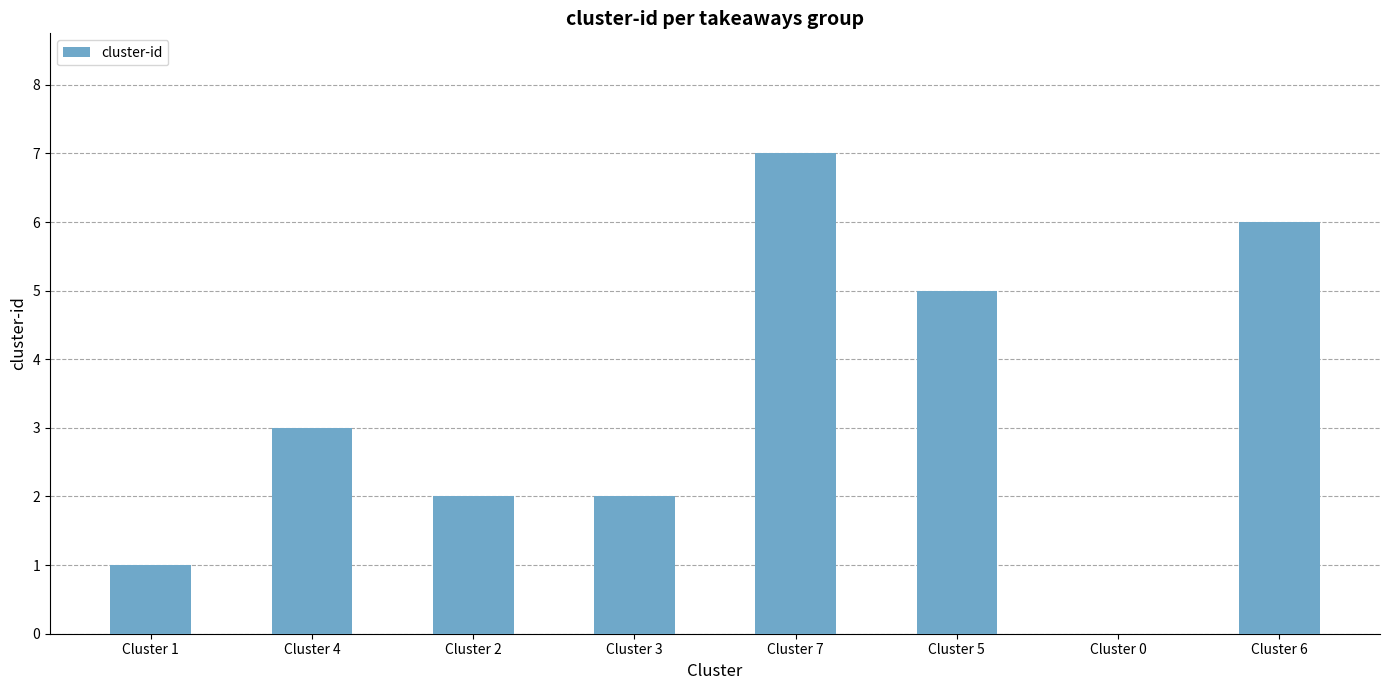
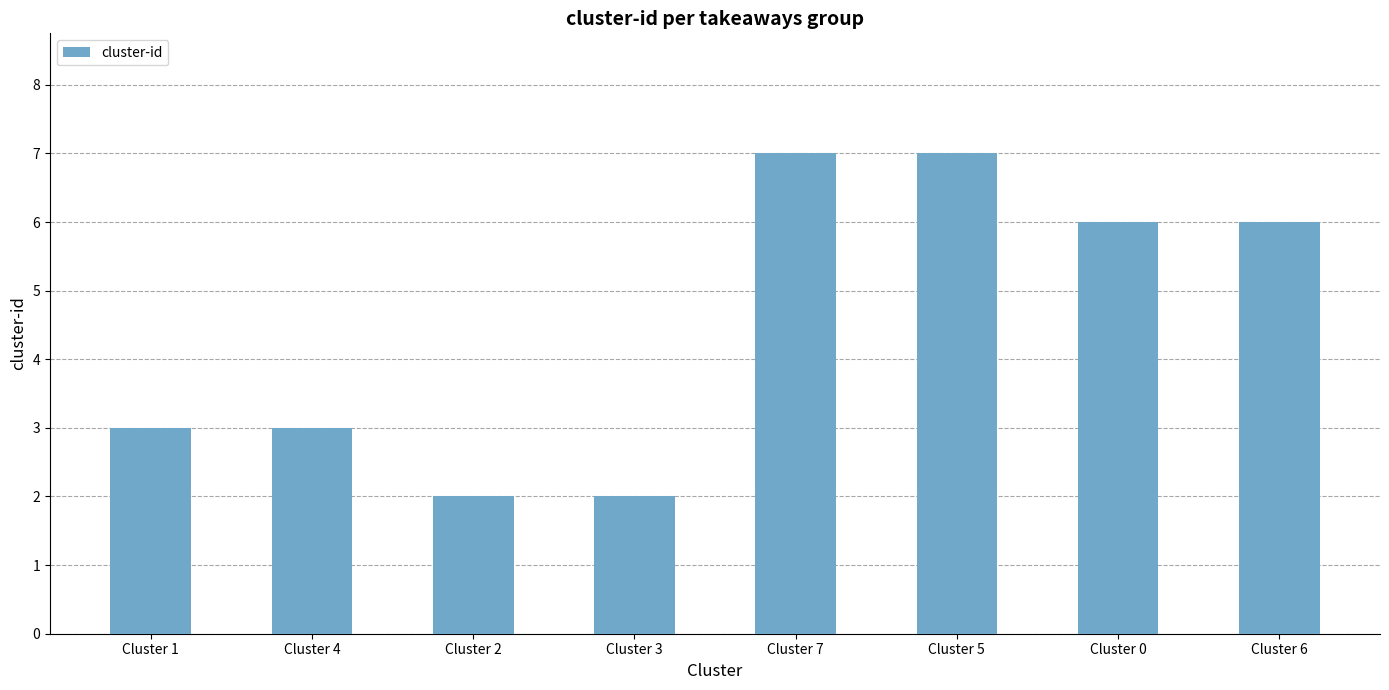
  {
-   "Cluster 1": 1,
+   "Cluster 1": 3,
    "Cluster 4": 3,
    "Cluster 2": 2,
    "Cluster 3": 2,
    "Cluster 7": 7,
-   "Cluster 5": 5,
-   "Cluster 0": 0,
+   "Cluster 5": 7,
+   "Cluster 0": 6,
    "Cluster 6": 6
  }
